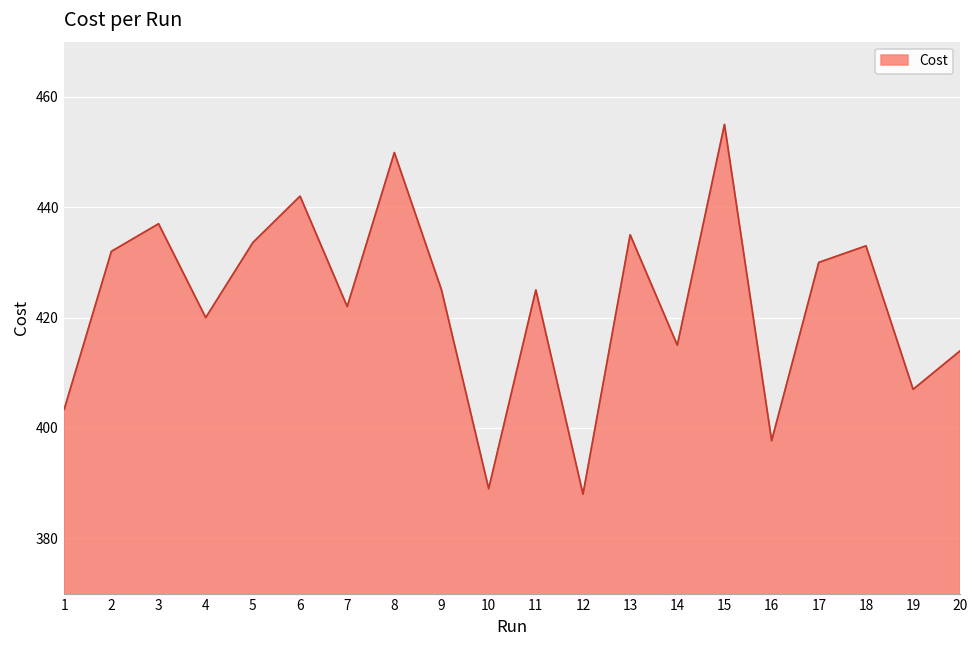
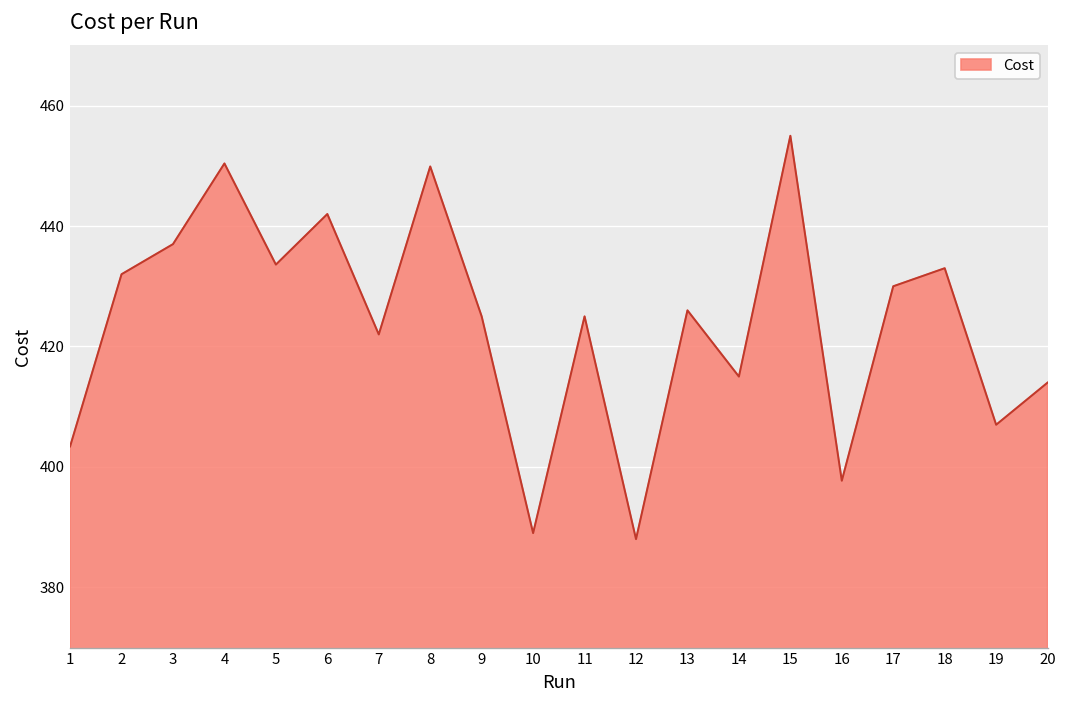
  {
    "1": 403,
    "2": 432,
    "3": 437,
-   "4": 420,
+   "4": 450,
    "5": 434,
    "6": 442,
    "7": 422,
    "8": 450,
    "9": 425,
    "10": 389,
    "11": 425,
    "12": 388,
-   "13": 435,
+   "13": 426,
    "14": 415,
    "15": 455,
    "16": 398,
    "17": 430,
    "18": 433,
    "19": 407,
    "20": 414
  }
